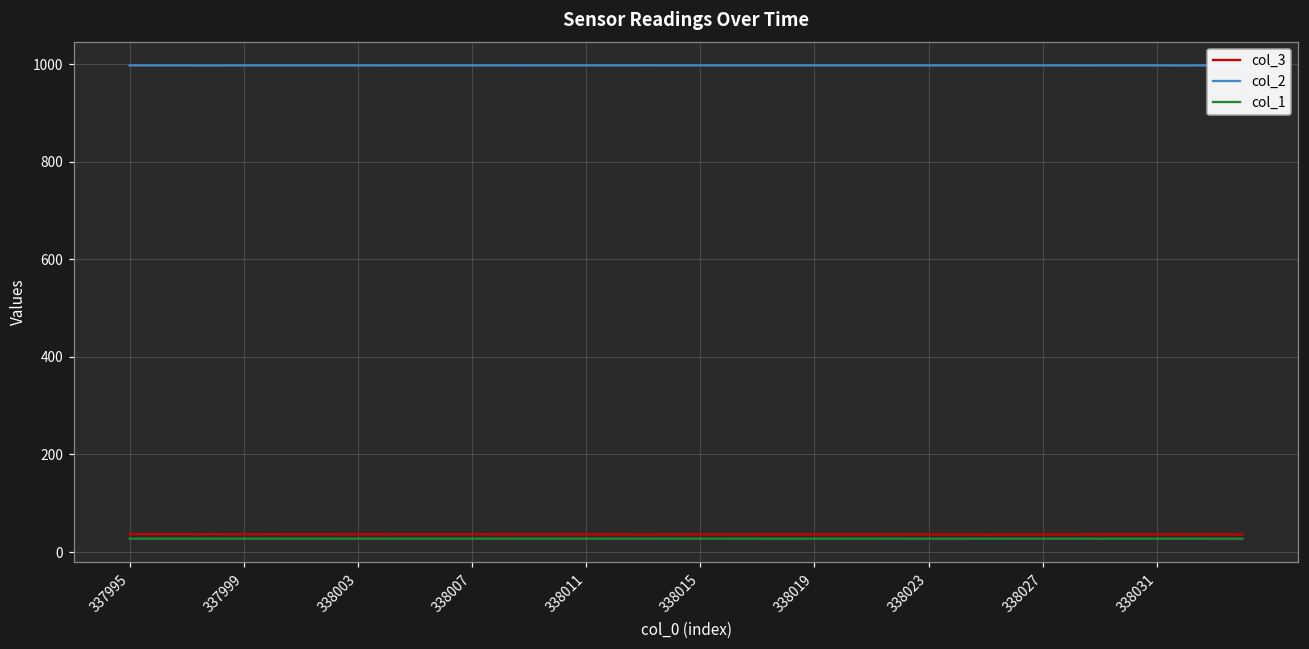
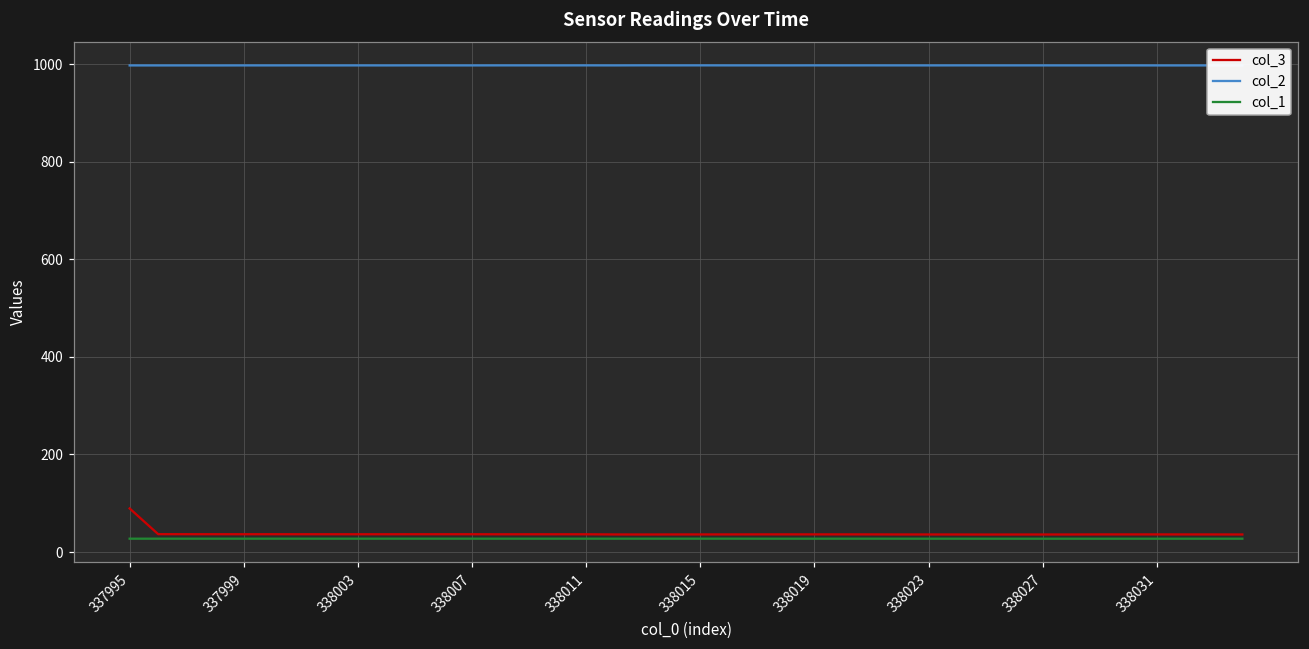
  {
    "col_3": {
-     "337995": 40,
+     "337995": 90,
      "337999": 40,
      "338003": 40,
      "338007": 40,
      "338011": 40,
      "338015": 40,
      "338019": 40,
      "338023": 40,
      "338027": 40,
      "338031": 40
    },
    "col_2": {
      "337995": 1000,
      "337999": 1000,
      "338003": 1000,
      "338007": 1000,
      "338011": 1000,
      "338015": 1000,
      "338019": 1000,
      "338023": 1000,
      "338027": 1000,
      "338031": 1000
    },
    "col_1": {
      "337995": 30,
      "337999": 30,
      "338003": 30,
      "338007": 30,
      "338011": 30,
      "338015": 30,
      "338019": 30,
      "338023": 30,
      "338027": 30,
      "338031": 30
    }
  }
